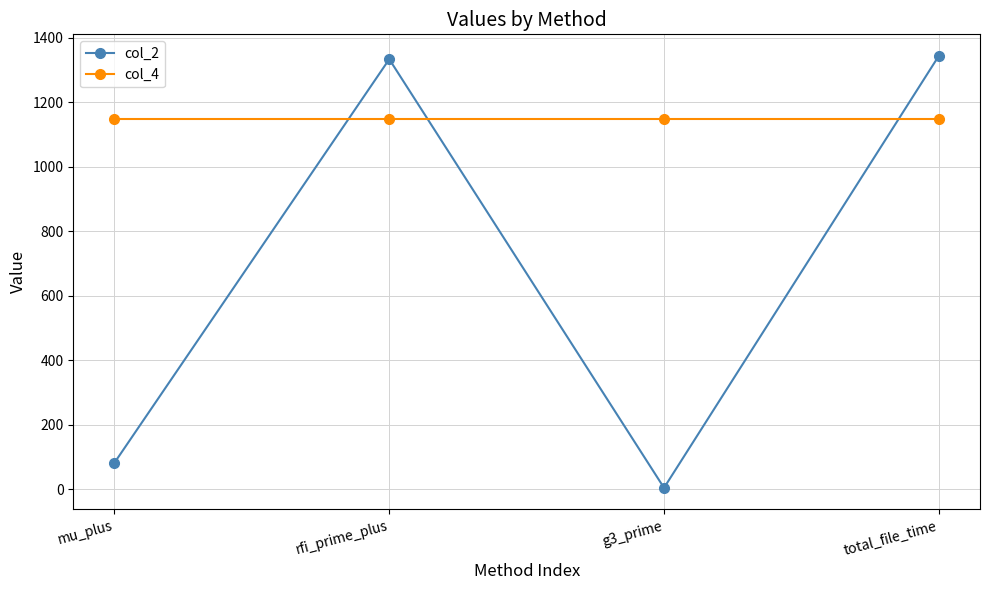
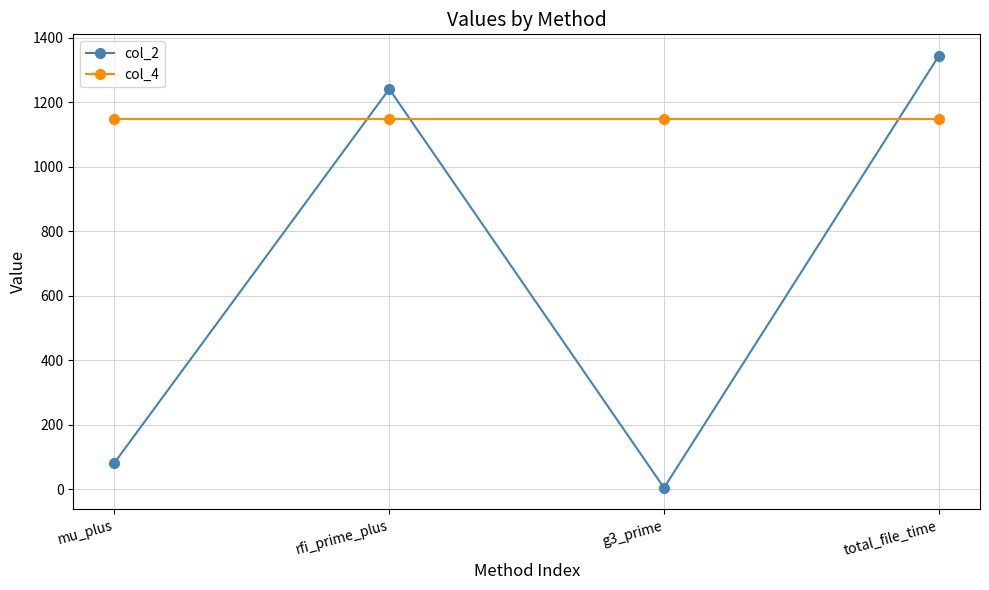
  {
    "col_2": {
      "mu_plus": 80,
-     "rfi_prime_plus": 1330,
+     "rfi_prime_plus": 1240,
      "g3_prime": 0,
      "total_file_time": 1340
    },
    "col_4": {
      "mu_plus": 1150,
      "rfi_prime_plus": 1150,
      "g3_prime": 1150,
      "total_file_time": 1150
    }
  }
